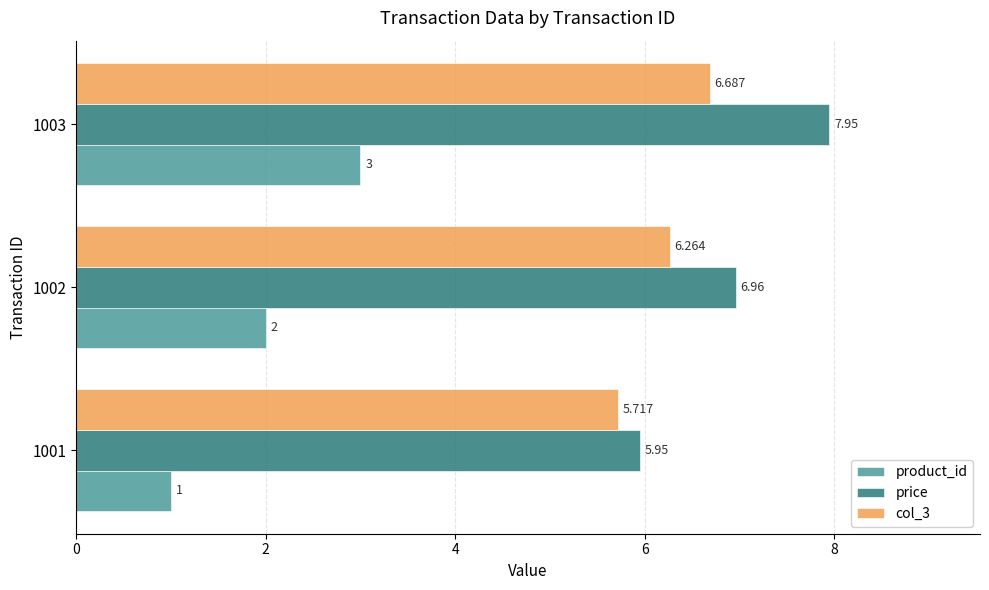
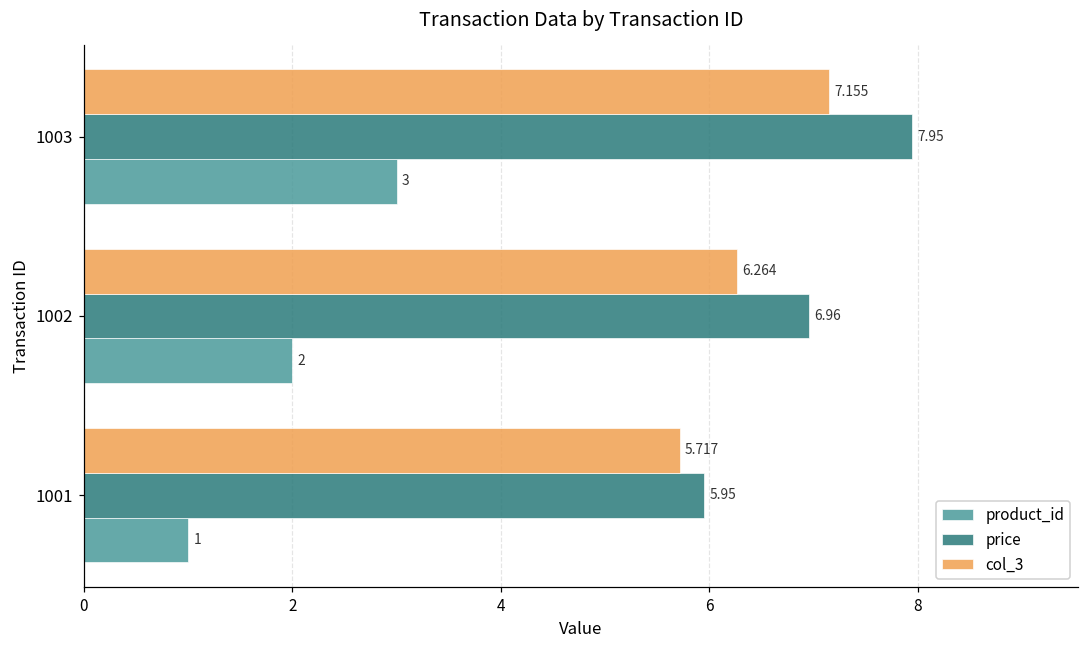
  {
    "col_3": {
-     "1003": 6.687,
+     "1003": 7.155,
      "1002": 6.264,
      "1001": 5.717
    }
  }
